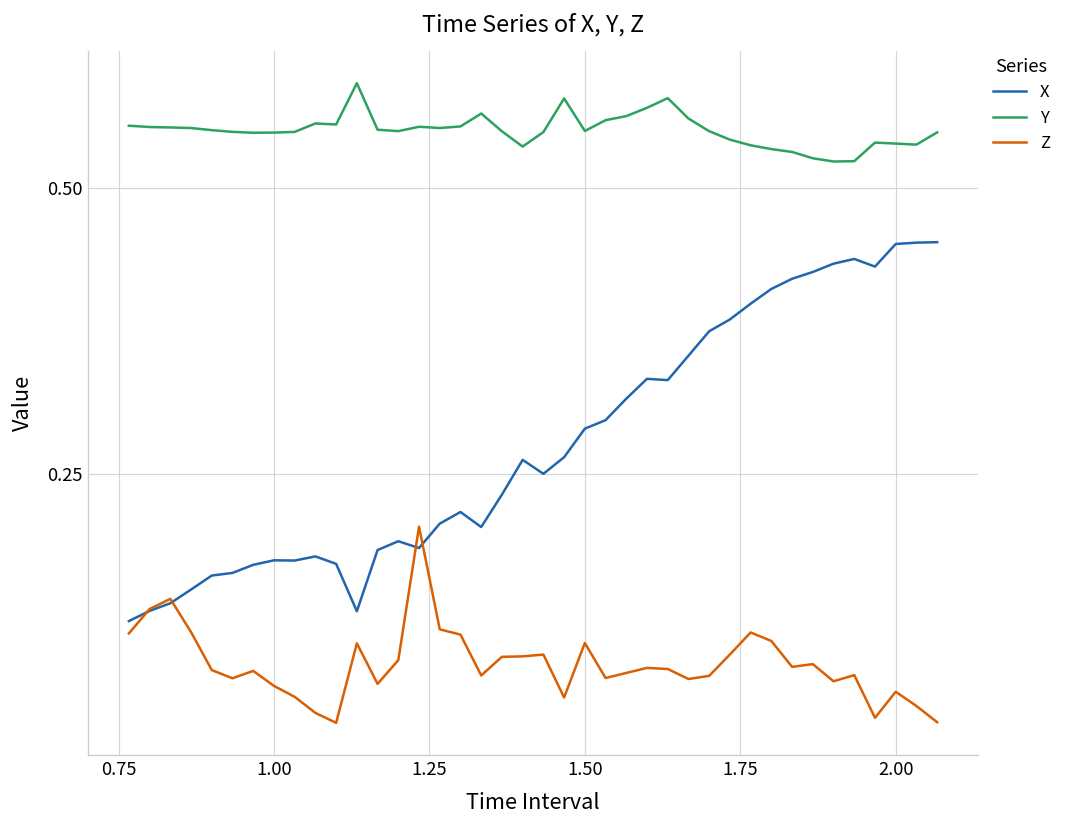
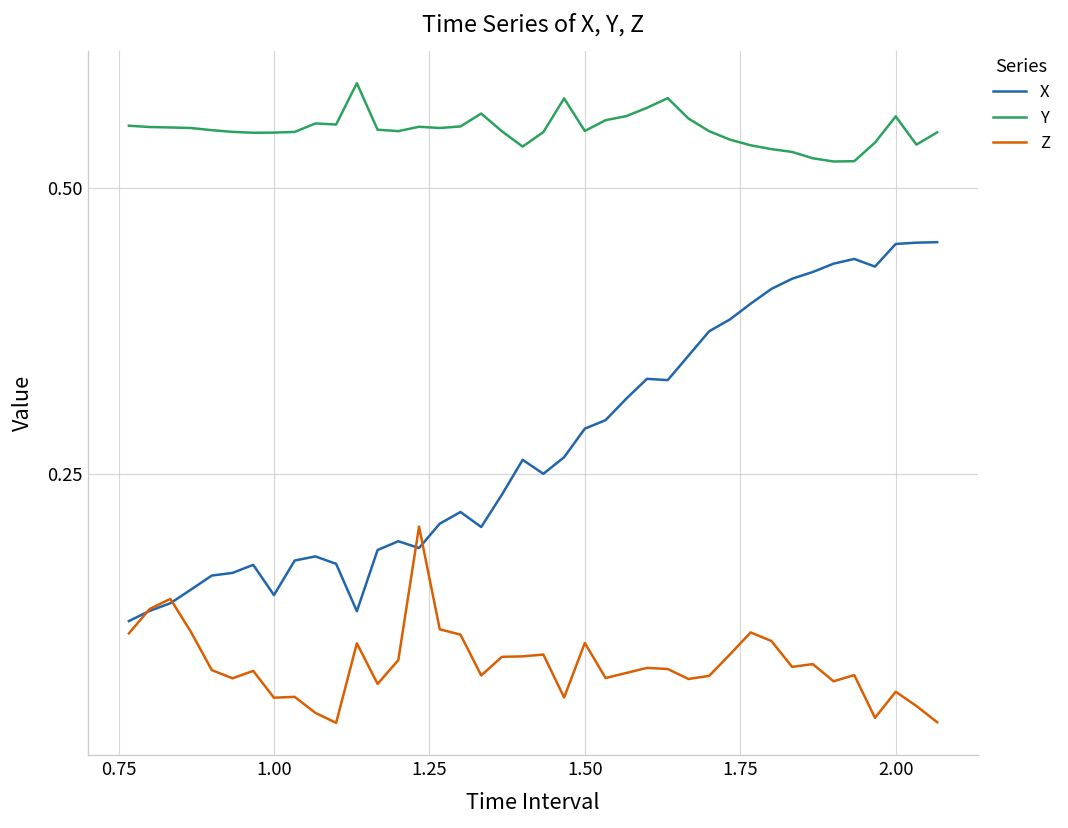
  {
    "X": {
-     "1.00": 0.17,
+     "1.00": 0.14,
      "1.50": 0.29,
      "2.00": 0.45
    },
    "Y": {
      "1.00": 0.55,
      "1.50": 0.55,
-     "2.00": 0.54
+     "2.00": 0.56
    },
    "Z": {
-     "1.00": 0.07,
+     "1.00": 0.05,
      "1.50": 0.10,
      "2.00": 0.06
    }
  }
